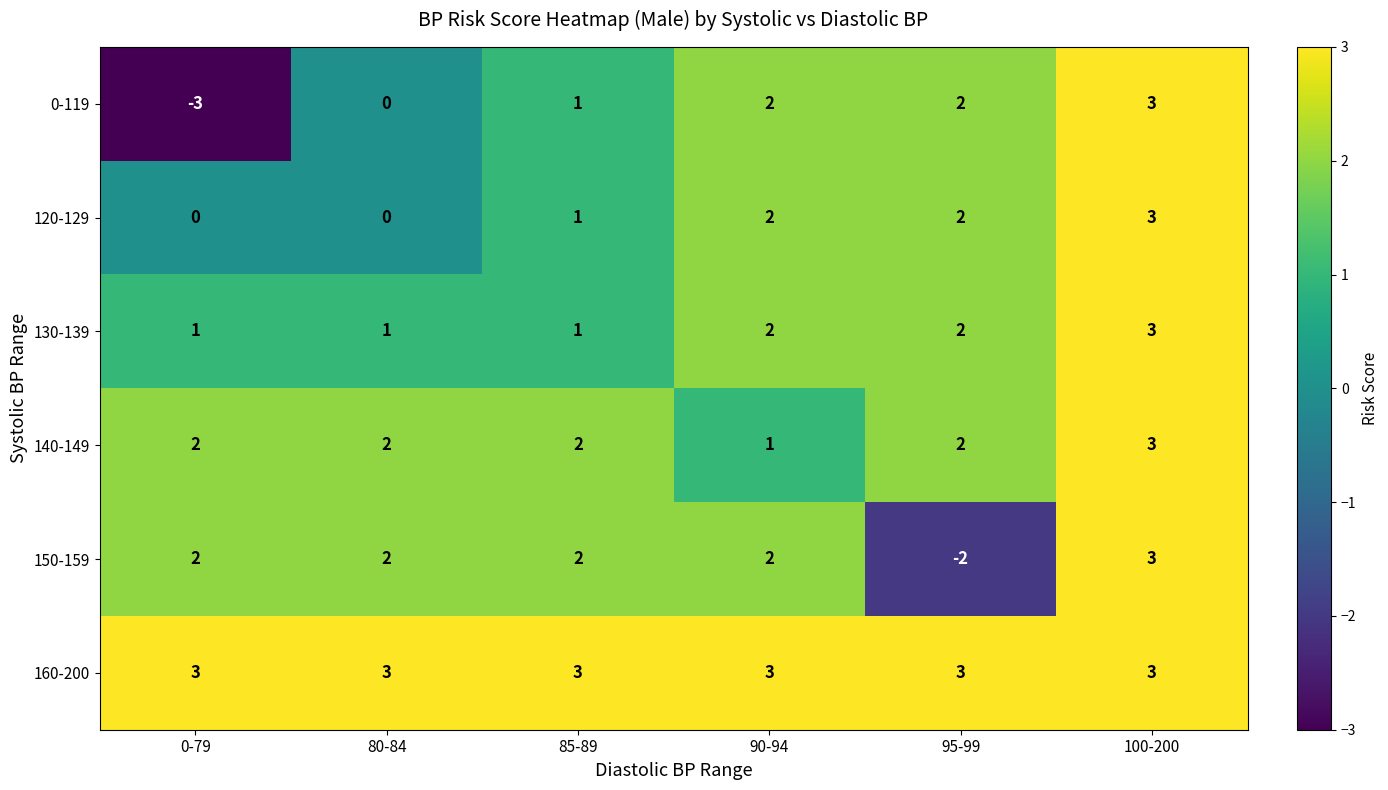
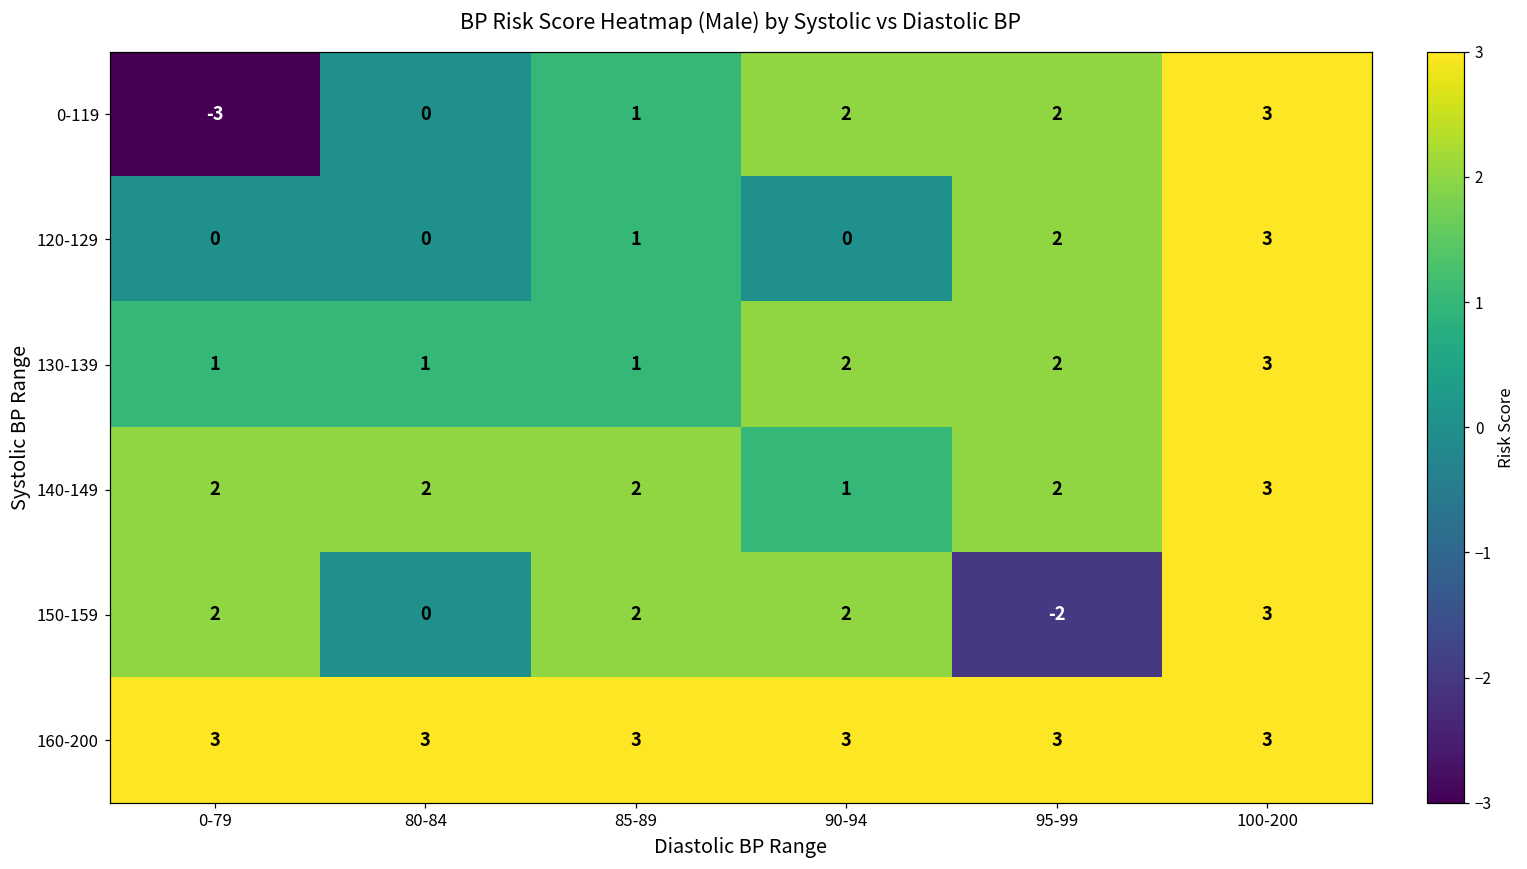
  {
    "0-119": {
      "0-79": -3,
      "80-84": 0,
      "85-89": 1,
      "90-94": 2,
      "95-99": 2,
      "100-200": 3
    },
    "120-129": {
      "0-79": 0,
      "80-84": 0,
      "85-89": 1,
-     "90-94": 2,
+     "90-94": 0,
      "95-99": 2,
      "100-200": 3
    },
    "130-139": {
      "0-79": 1,
      "80-84": 1,
      "85-89": 1,
      "90-94": 2,
      "95-99": 2,
      "100-200": 3
    },
    "140-149": {
      "0-79": 2,
      "80-84": 2,
      "85-89": 2,
      "90-94": 1,
      "95-99": 2,
      "100-200": 3
    },
    "150-159": {
      "0-79": 2,
-     "80-84": 2,
+     "80-84": 0,
      "85-89": 2,
      "90-94": 2,
      "95-99": -2,
      "100-200": 3
    },
    "160-200": {
      "0-79": 3,
      "80-84": 3,
      "85-89": 3,
      "90-94": 3,
      "95-99": 3,
      "100-200": 3
    }
  }
